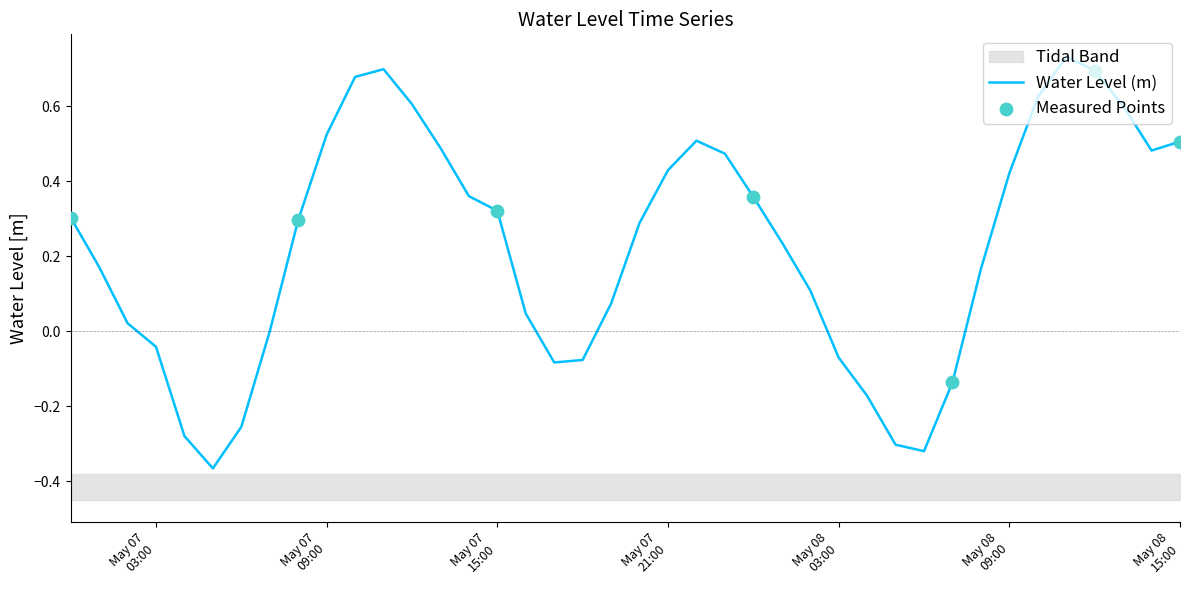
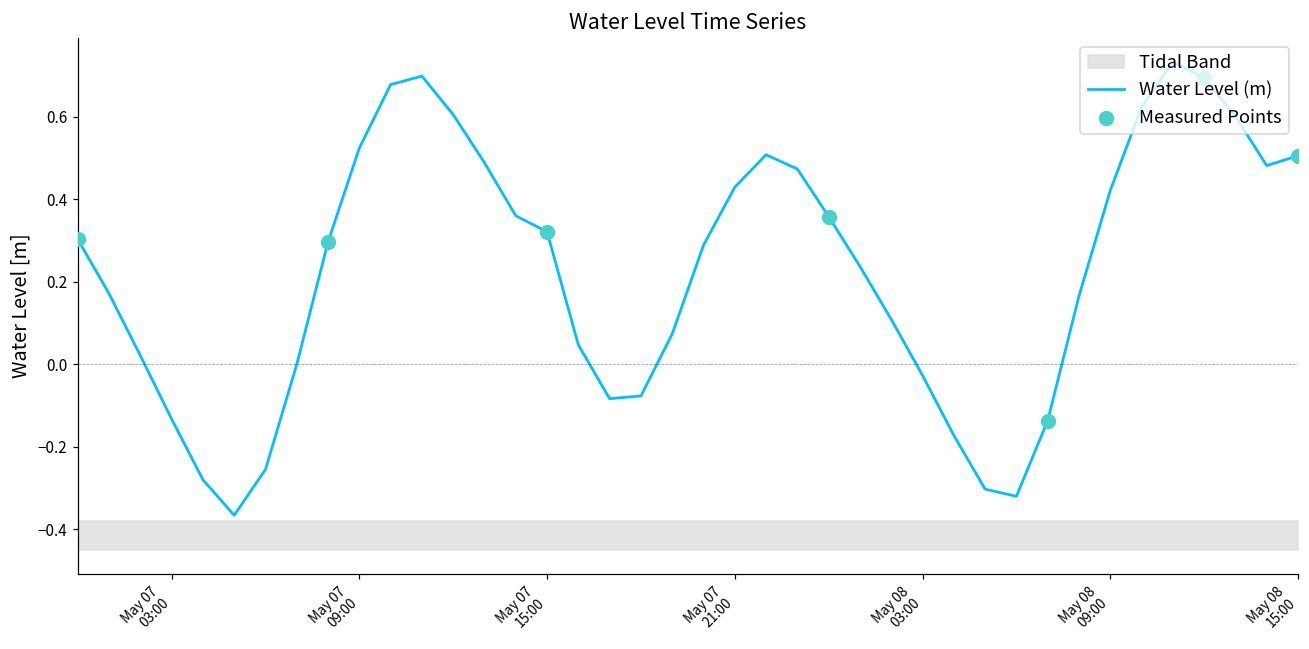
  {
    "Water Level (m)": {
-     "May 07 03:00": -0.04,
+     "May 07 03:00": -0.13,
      "May 07 09:00": 0.52,
      "May 07 21:00": 0.43,
-     "May 08 03:00": -0.07,
+     "May 08 03:00": -0.03,
      "May 08 09:00": 0.42
    },
    "Tidal Band": {
      "May 07 03:00": -0.38,
      "May 07 09:00": -0.38,
      "May 07 15:00": -0.38,
      "May 07 21:00": -0.38,
      "May 08 03:00": -0.38,
      "May 08 09:00": -0.38,
      "May 08 15:00": -0.38
    }
  }
